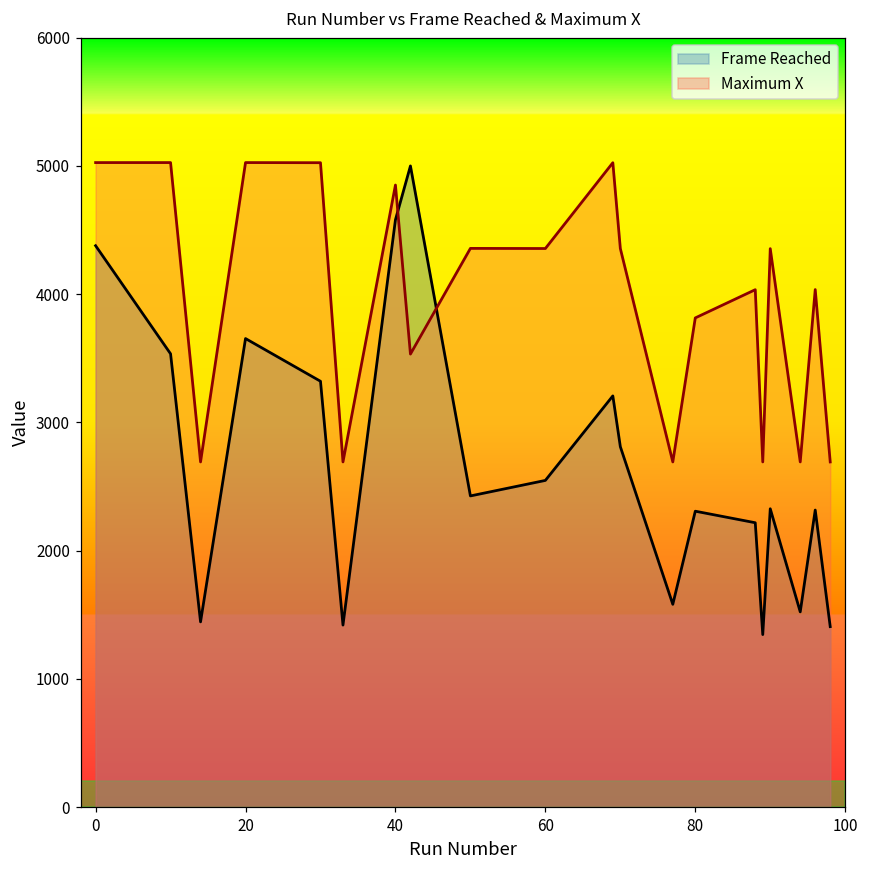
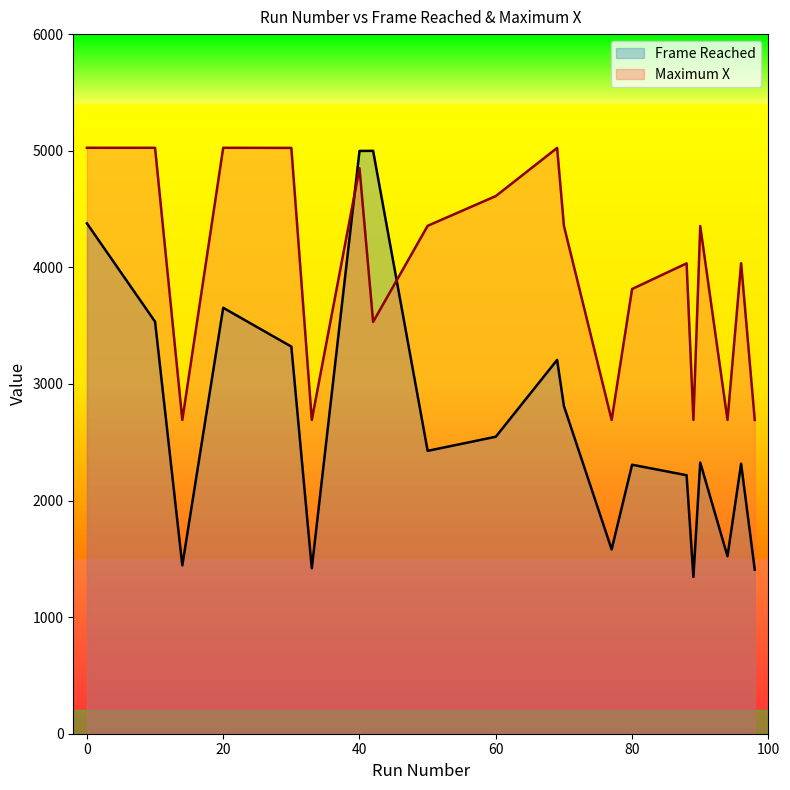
  {
    "Frame Reached": {
      "0": 4380,
      "20": 3650,
-     "40": 4580,
+     "40": 5000,
      "60": 2550,
      "80": 2310
    },
    "Maximum X": {
      "0": 5030,
      "20": 5030,
      "40": 4850,
-     "60": 4360,
+     "60": 4610,
      "80": 3810
    }
  }
